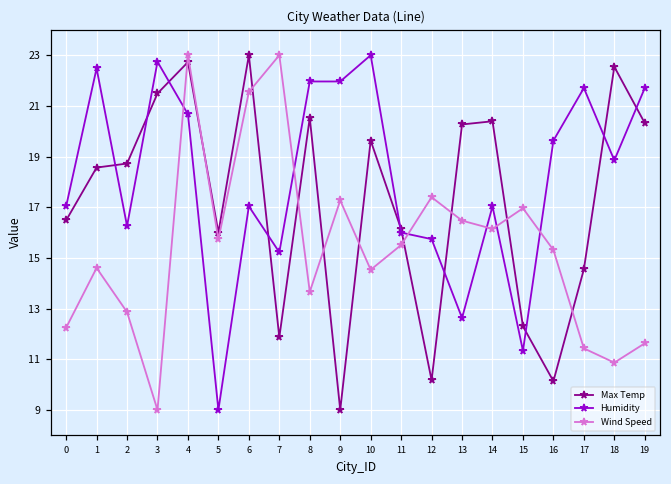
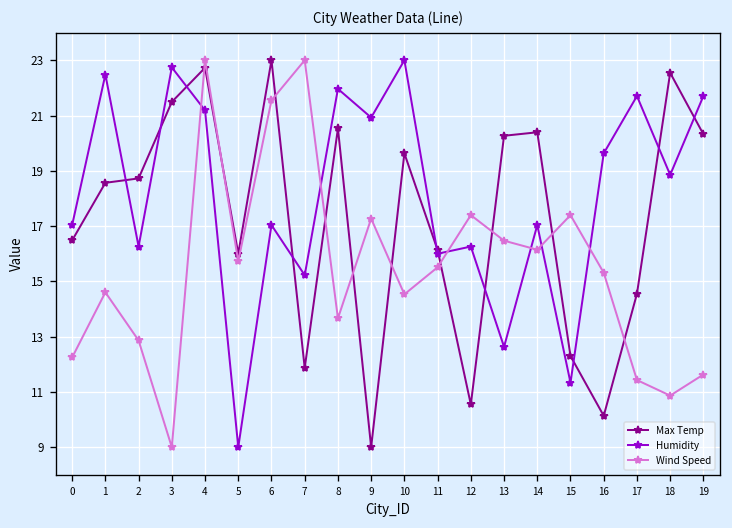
  {
    "Max Temp": {
      "0": 16.5,
      "1": 18.6,
      "2": 18.7,
      "3": 21.5,
      "4": 22.7,
      "5": 16.0,
      "6": 23.0,
      "7": 11.9,
      "8": 20.5,
      "9": 9.0,
      "10": 19.6,
      "11": 16.1,
-     "12": 10.2,
+     "12": 10.5,
      "13": 20.3,
      "14": 20.4,
      "15": 12.3,
      "16": 10.1,
      "17": 14.5,
      "18": 22.5,
      "19": 20.3
    },
    "Humidity": {
      "0": 17.0,
      "1": 22.5,
      "2": 16.3,
      "3": 22.7,
-     "4": 20.7,
+     "4": 21.2,
      "5": 9.0,
      "6": 17.0,
      "7": 15.2,
      "8": 22.0,
-     "9": 22.0,
+     "9": 20.9,
      "10": 23.0,
      "11": 16.0,
-     "12": 15.7,
+     "12": 16.3,
      "13": 12.6,
      "14": 17.0,
      "15": 11.3,
      "16": 19.6,
      "17": 21.7,
      "18": 18.9,
      "19": 21.7
    },
    "Wind Speed": {
      "0": 12.2,
      "1": 14.6,
      "2": 12.9,
      "3": 9.0,
      "4": 23.0,
      "5": 15.7,
      "6": 21.5,
      "7": 23.0,
      "8": 13.7,
      "9": 17.3,
      "10": 14.5,
      "11": 15.5,
      "12": 17.4,
      "13": 16.5,
      "14": 16.1,
-     "15": 17.0,
+     "15": 17.4,
      "16": 15.3,
      "17": 11.4,
      "18": 10.9,
      "19": 11.6
    }
  }
